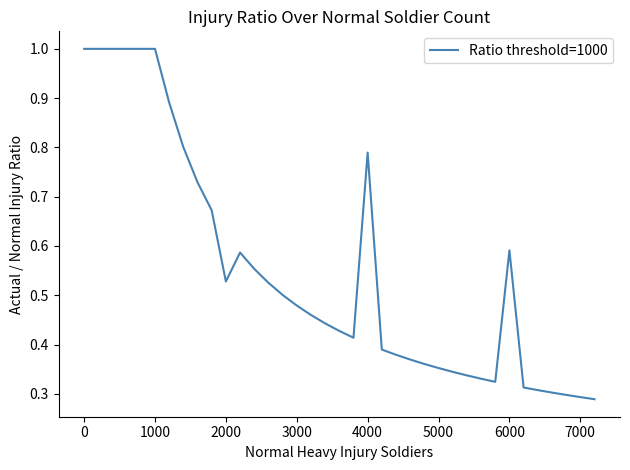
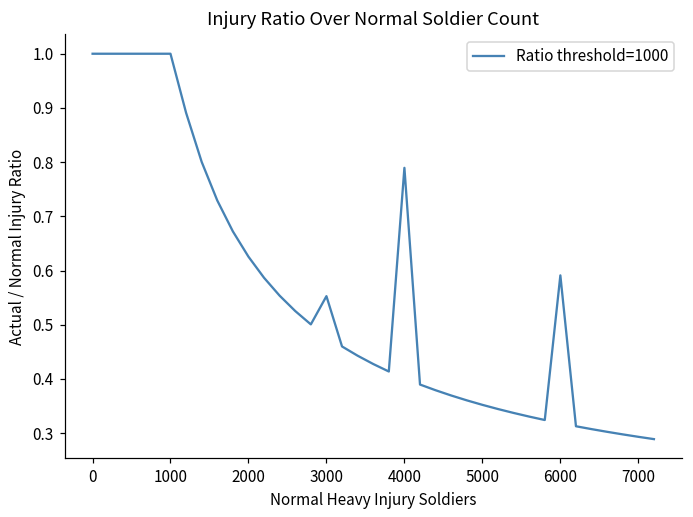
  {
    "0": 1.00,
    "1000": 1.00,
-   "2000": 0.53,
-   "3000": 0.48,
+   "2000": 0.63,
+   "3000": 0.55,
    "4000": 0.79,
    "5000": 0.35,
    "6000": 0.59,
    "7000": 0.29
  }
